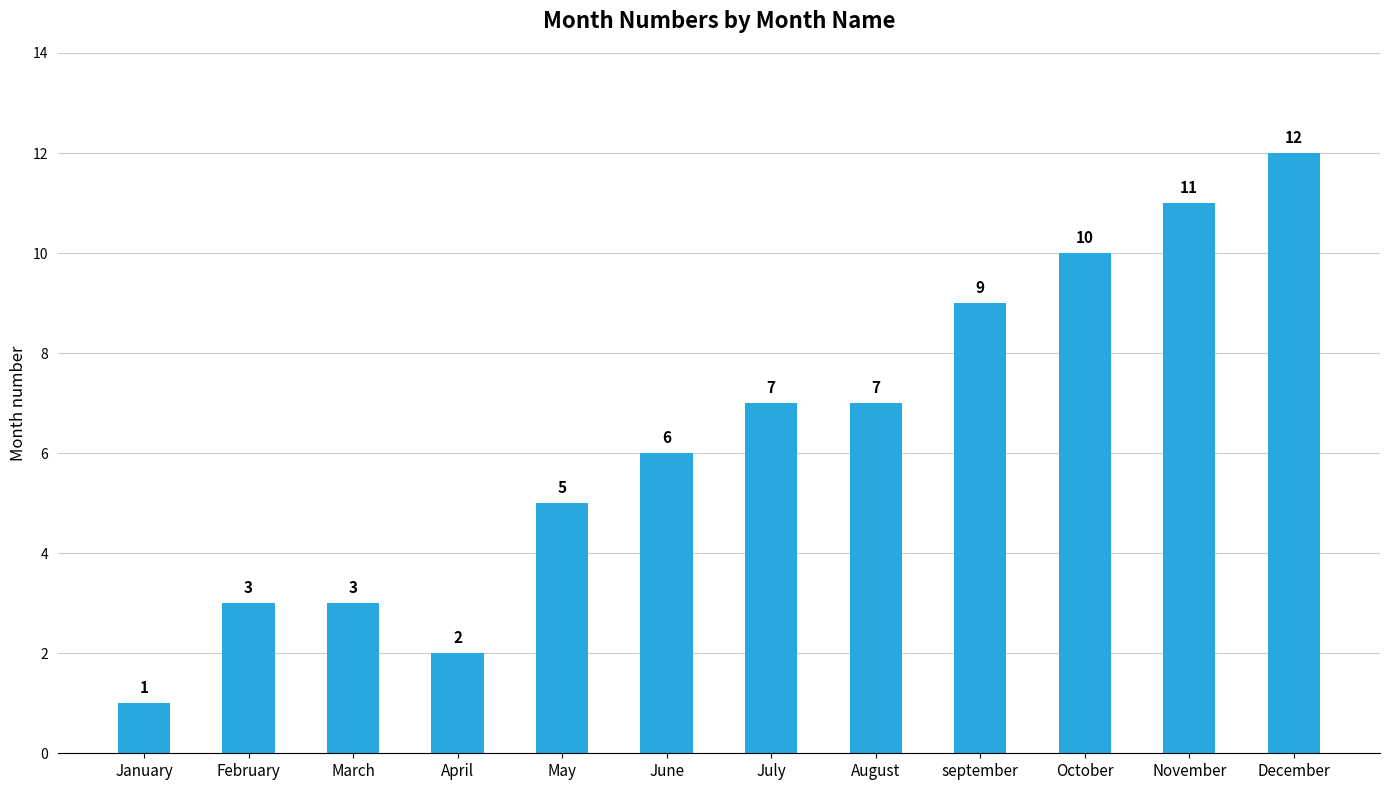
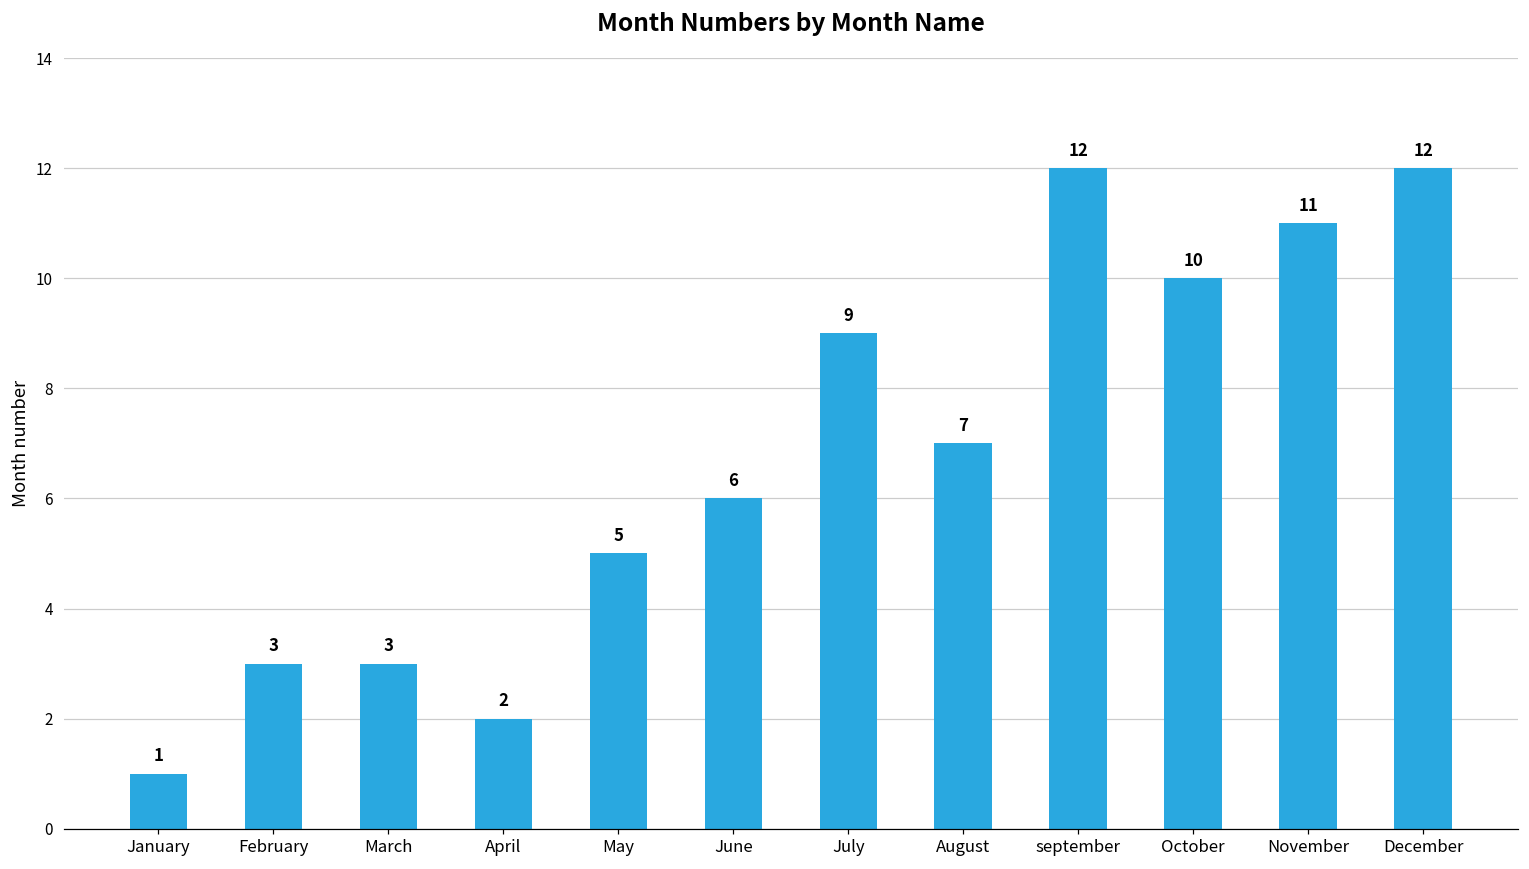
  {
    "January": 1,
    "February": 3,
    "March": 3,
    "April": 2,
    "May": 5,
    "June": 6,
-   "July": 7,
+   "July": 9,
    "August": 7,
-   "september": 9,
+   "september": 12,
    "October": 10,
    "November": 11,
    "December": 12
  }
